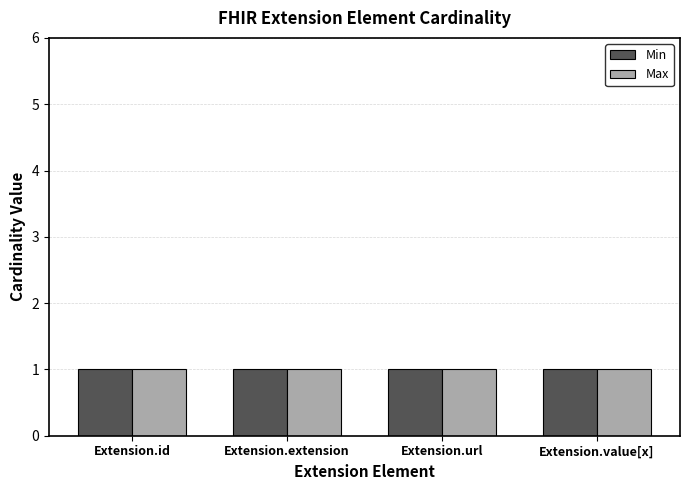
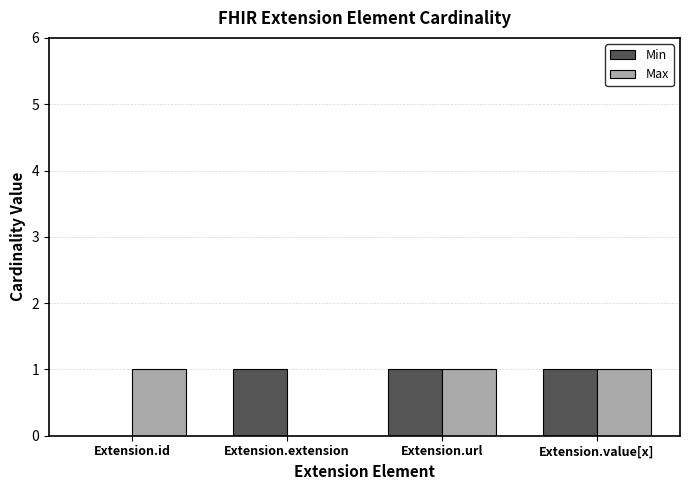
  {
    "Min": {
-     "Extension.id": 1,
+     "Extension.id": 0,
      "Extension.extension": 1,
      "Extension.url": 1,
      "Extension.value[x]": 1
    },
    "Max": {
      "Extension.id": 1,
-     "Extension.extension": 1,
+     "Extension.extension": 0,
      "Extension.url": 1,
      "Extension.value[x]": 1
    }
  }
